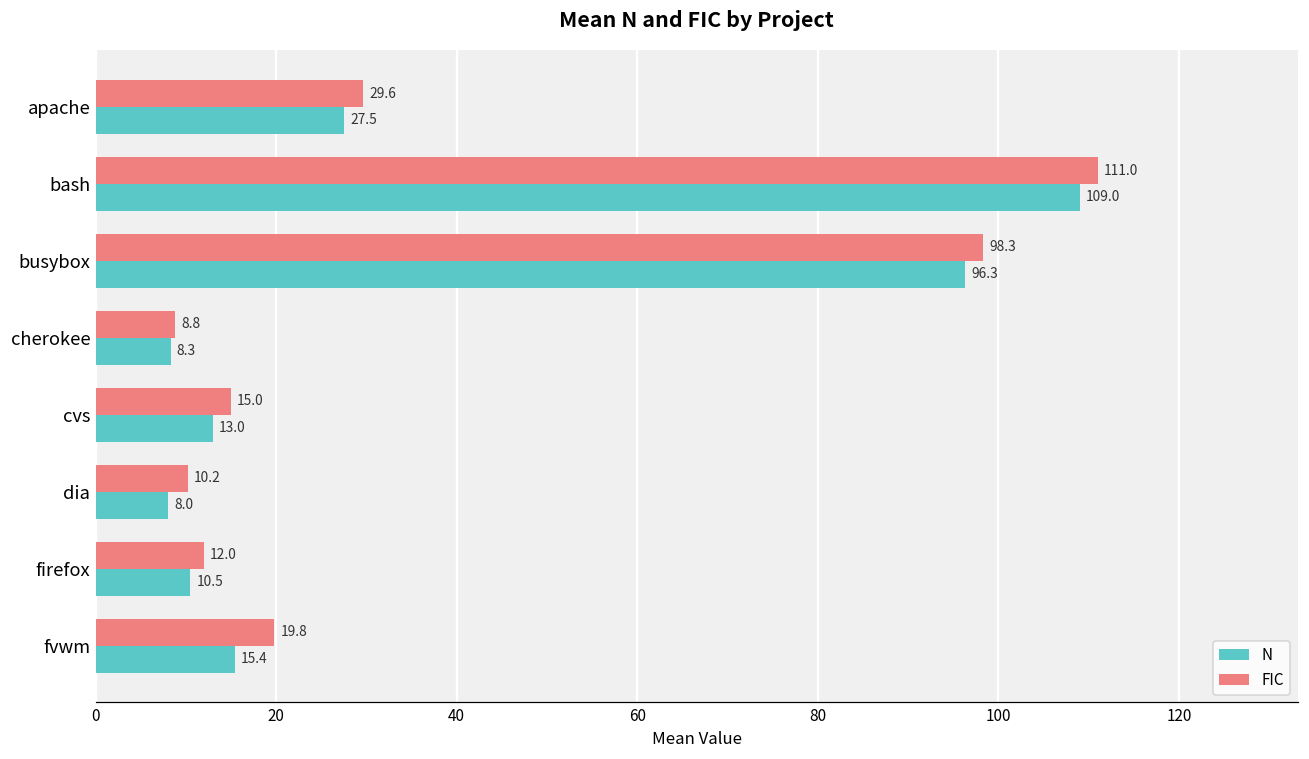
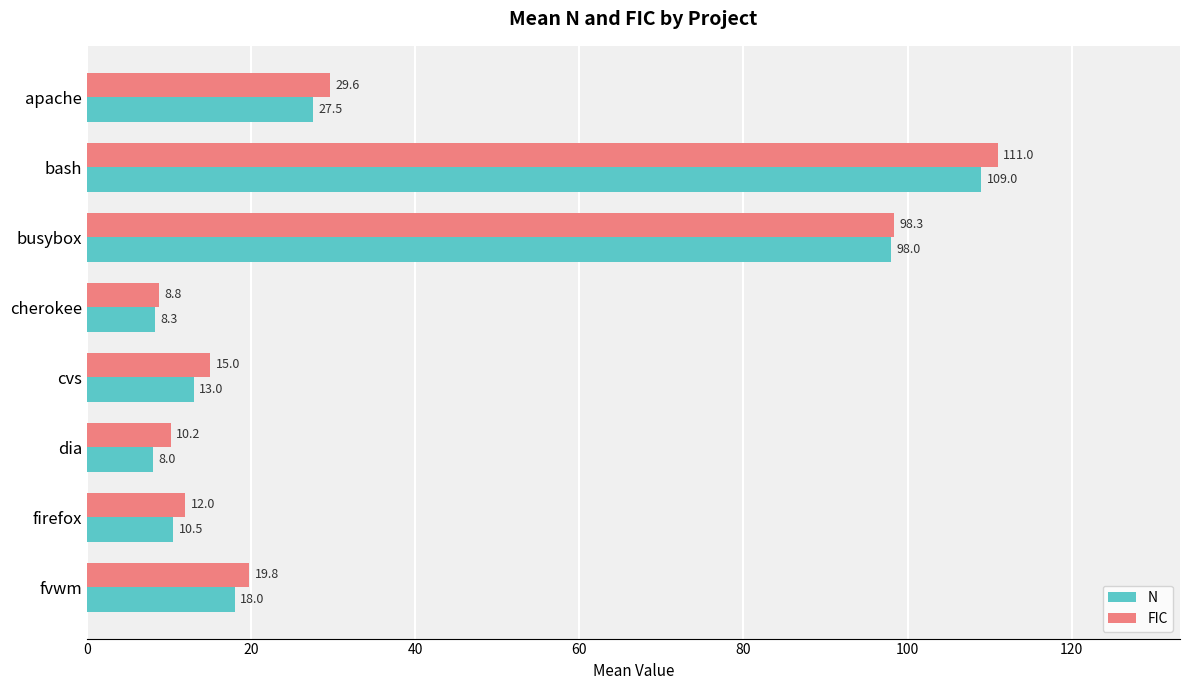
  {
    "N": {
      "apache": 27.5,
      "bash": 109.0,
-     "busybox": 96.3,
+     "busybox": 98.0,
      "cherokee": 8.3,
      "cvs": 13.0,
      "dia": 8.0,
      "firefox": 10.5,
-     "fvwm": 15.4
+     "fvwm": 18.0
    },
    "FIC": {
      "apache": 29.6,
      "bash": 111.0,
      "busybox": 98.3,
      "cherokee": 8.8,
      "cvs": 15.0,
      "dia": 10.2,
      "firefox": 12.0,
      "fvwm": 19.8
    }
  }
